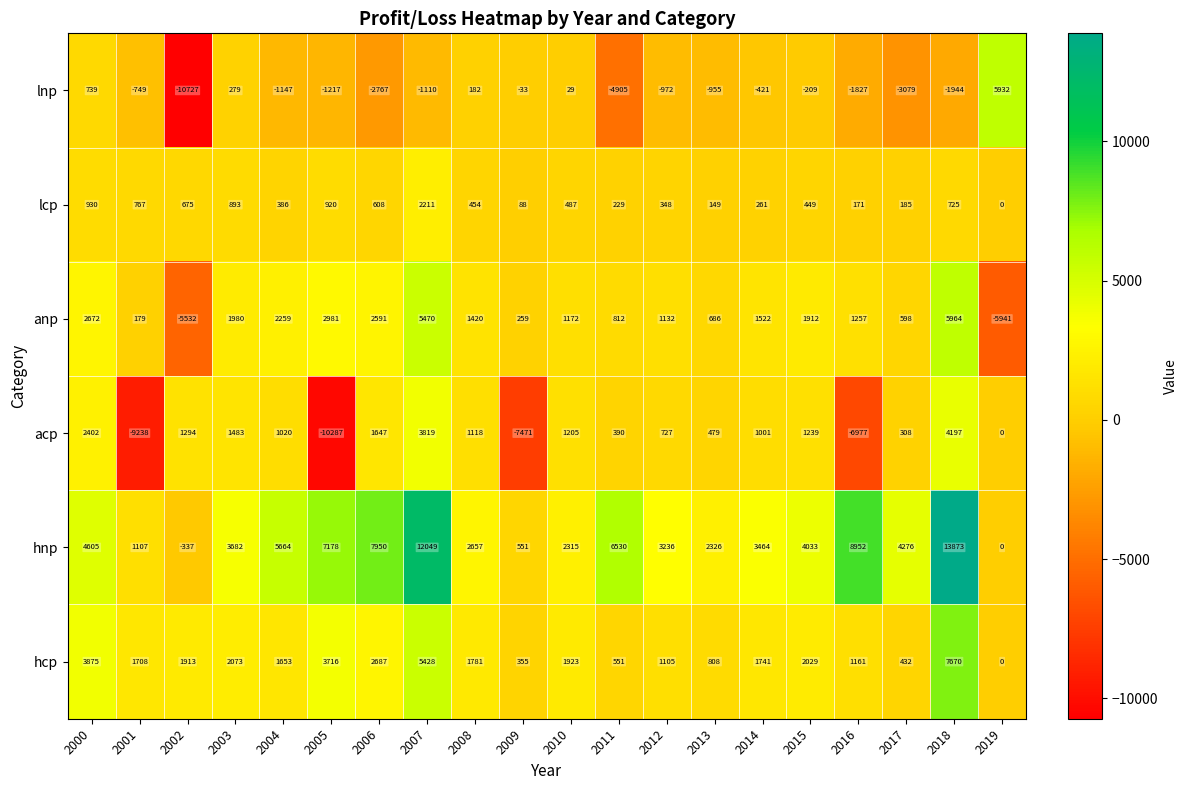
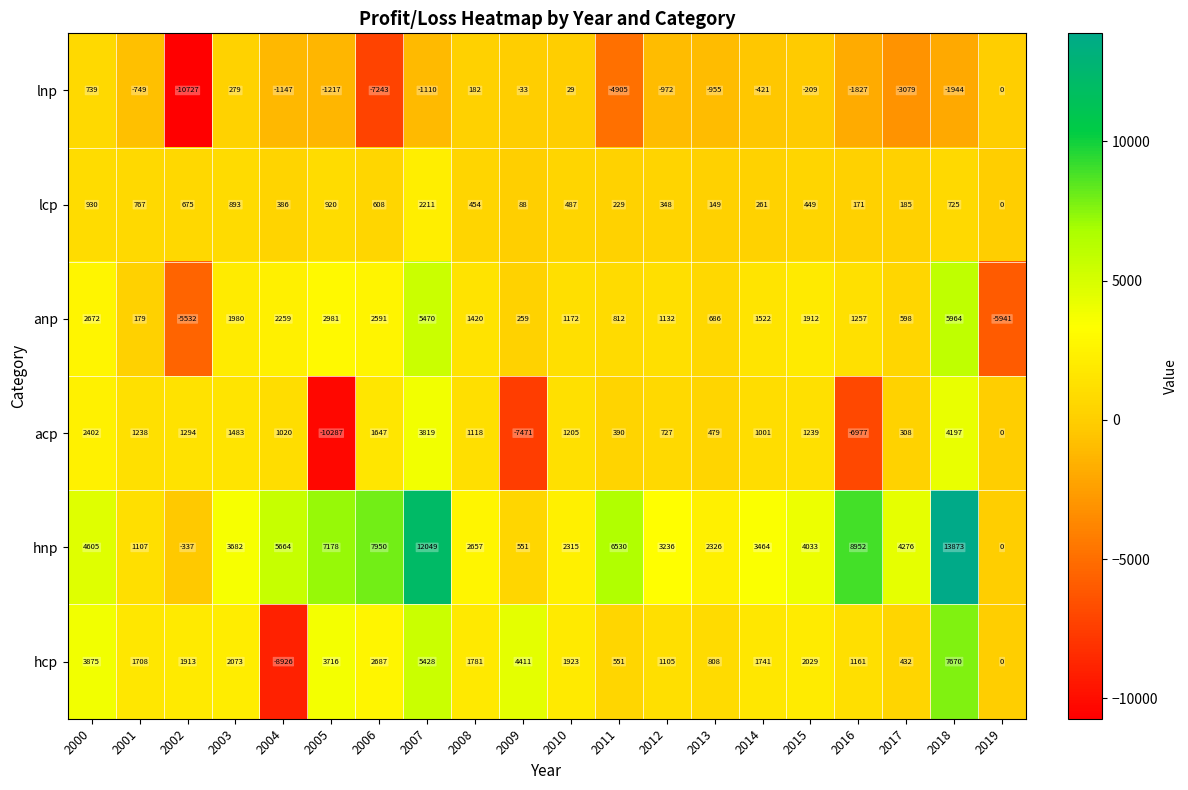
  {
    "lnp": {
-     "2006": -2767,
-     "2019": 5932
+     "2006": -7243,
+     "2019": 0
    },
    "acp": {
-     "2001": -9238
+     "2001": 1238
    },
    "hcp": {
-     "2004": 1653,
-     "2009": 355
+     "2004": -8926,
+     "2009": 4411
    }
  }
